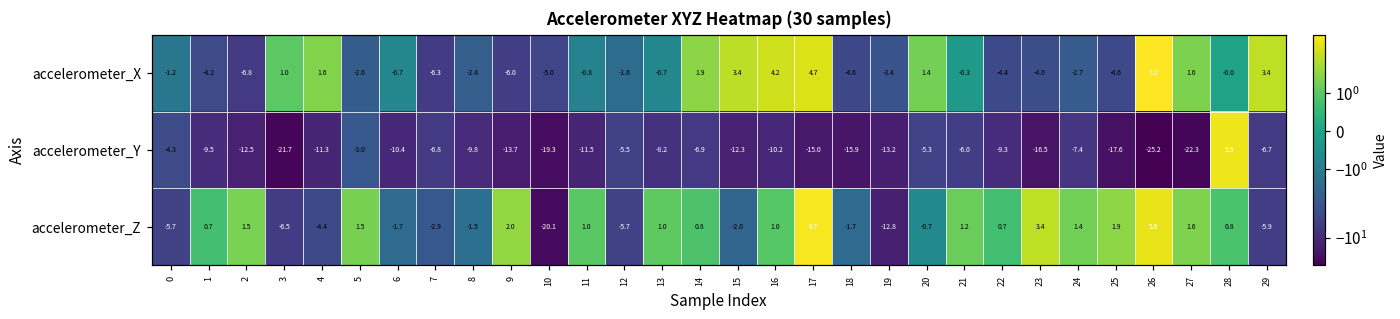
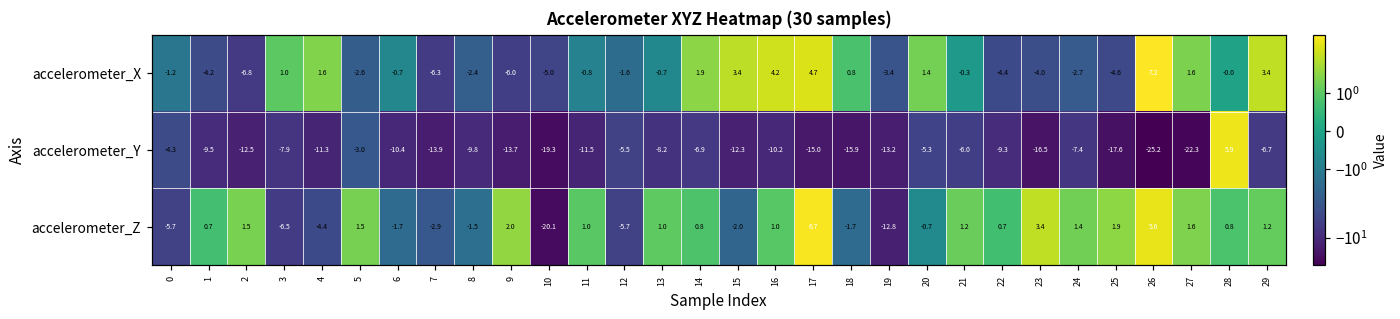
  {
    "accelerometer_X": {
      "0": -1.2,
      "1": -4.2,
      "2": -6.8,
      "3": 1.0,
      "4": 1.6,
      "5": -2.6,
      "6": -0.7,
      "7": -6.3,
      "8": -2.4,
      "9": -6.0,
      "10": -5.0,
      "11": -0.8,
      "12": -1.6,
      "13": -0.7,
      "14": 1.9,
      "15": 3.4,
      "16": 4.2,
      "17": 4.7,
-     "18": -4.6,
+     "18": 0.8,
      "19": -3.4,
      "20": 1.4,
      "21": -0.3,
      "22": -4.4,
      "23": -4.0,
      "24": -2.7,
      "25": -4.6,
      "26": 7.2,
      "27": 1.6,
      "28": -0.0,
      "29": 3.4
    },
    "accelerometer_Y": {
      "0": -4.3,
      "1": -9.5,
      "2": -12.5,
-     "3": -21.7,
+     "3": -7.9,
      "4": -11.3,
      "5": -3.0,
      "6": -10.4,
-     "7": -6.8,
+     "7": -13.9,
      "8": -9.8,
      "9": -13.7,
      "10": -19.3,
      "11": -11.5,
      "12": -5.5,
      "13": -8.2,
      "14": -6.9,
      "15": -12.3,
      "16": -10.2,
      "17": -15.0,
      "18": -15.9,
      "19": -13.2,
      "20": -5.3,
      "21": -6.0,
      "22": -9.3,
      "23": -16.5,
      "24": -7.4,
      "25": -17.6,
      "26": -25.2,
      "27": -22.3,
      "28": 5.9,
      "29": -6.7
    },
    "accelerometer_Z": {
      "0": -5.7,
      "1": 0.7,
      "2": 1.5,
      "3": -6.5,
      "4": -4.4,
      "5": 1.5,
      "6": -1.7,
      "7": -2.9,
      "8": -1.5,
      "9": 2.0,
      "10": -20.1,
      "11": 1.0,
      "12": -5.7,
      "13": 1.0,
      "14": 0.8,
      "15": -2.0,
      "16": 1.0,
      "17": 6.7,
      "18": -1.7,
      "19": -12.8,
      "20": -0.7,
      "21": 1.2,
      "22": 0.7,
      "23": 3.4,
      "24": 1.4,
      "25": 1.9,
      "26": 5.6,
      "27": 1.6,
      "28": 0.8,
-     "29": -5.9
+     "29": 1.2
    }
  }
